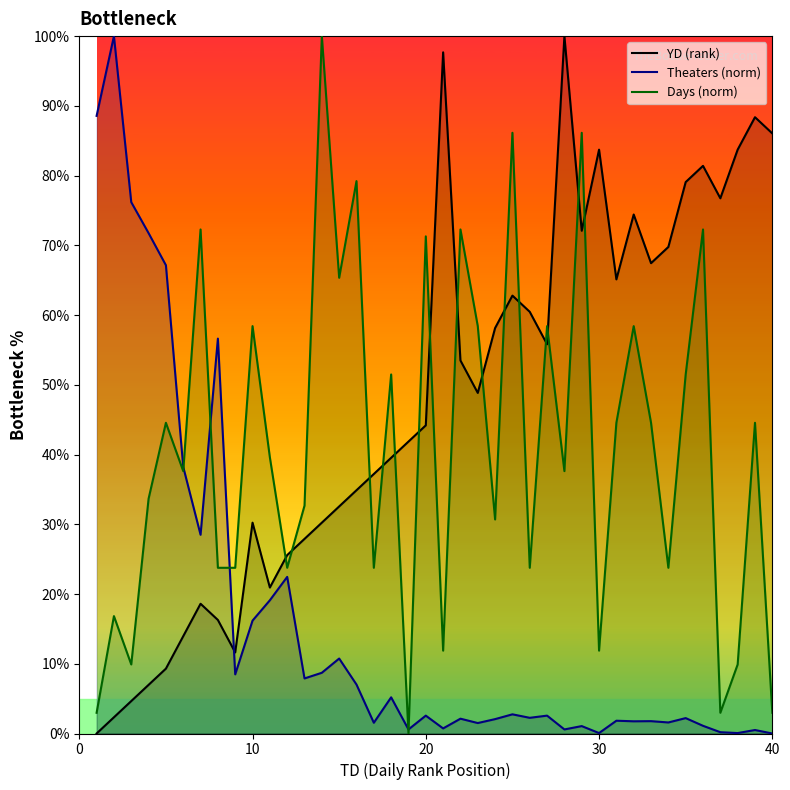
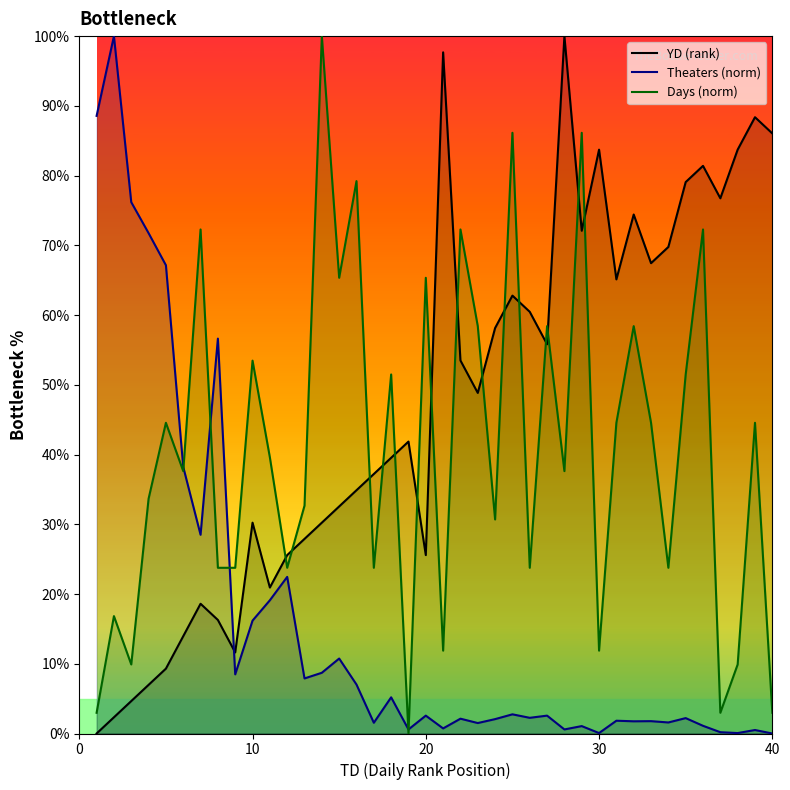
  {
    "YD (rank)": {
      "10": "30%",
-     "20": "44%",
+     "20": "26%",
      "30": "84%",
      "40": "86%"
    },
    "Theaters (norm)": {
      "10": "16%"
    },
    "Days (norm)": {
-     "10": "58%",
-     "20": "71%",
+     "10": "53%",
+     "20": "65%",
      "30": "12%"
    }
  }
